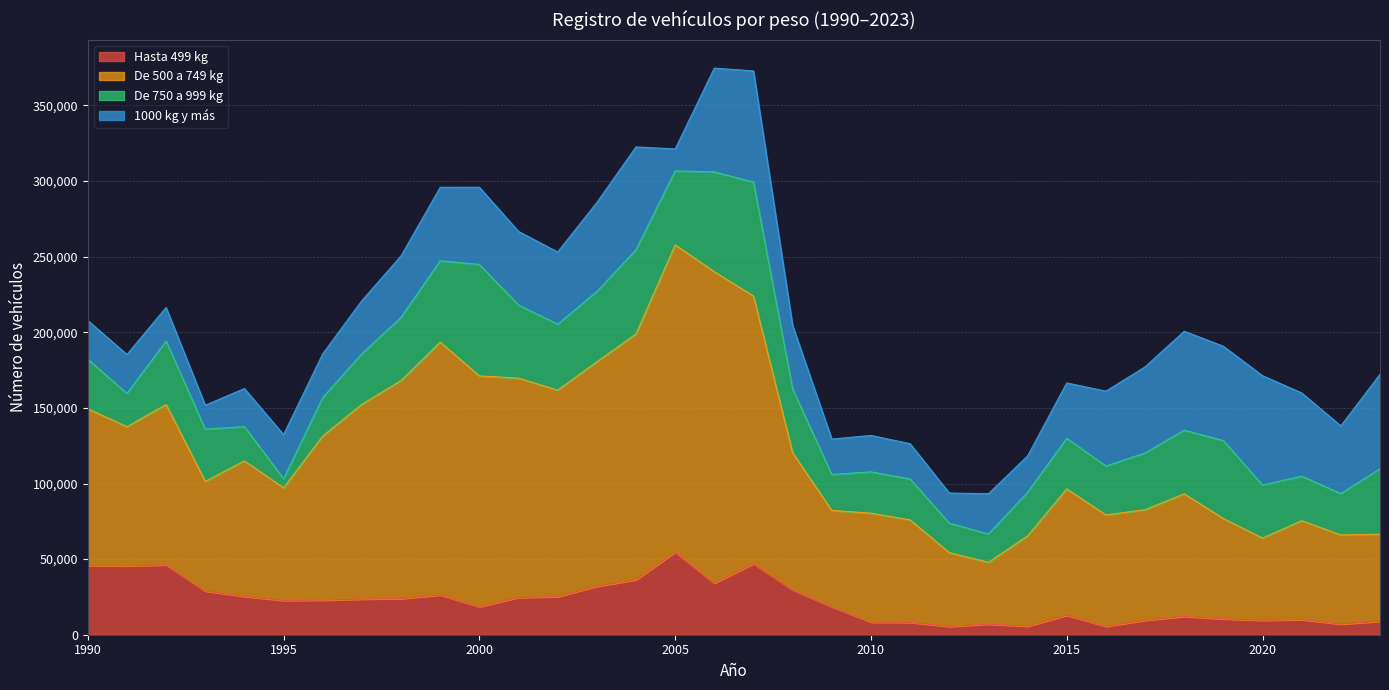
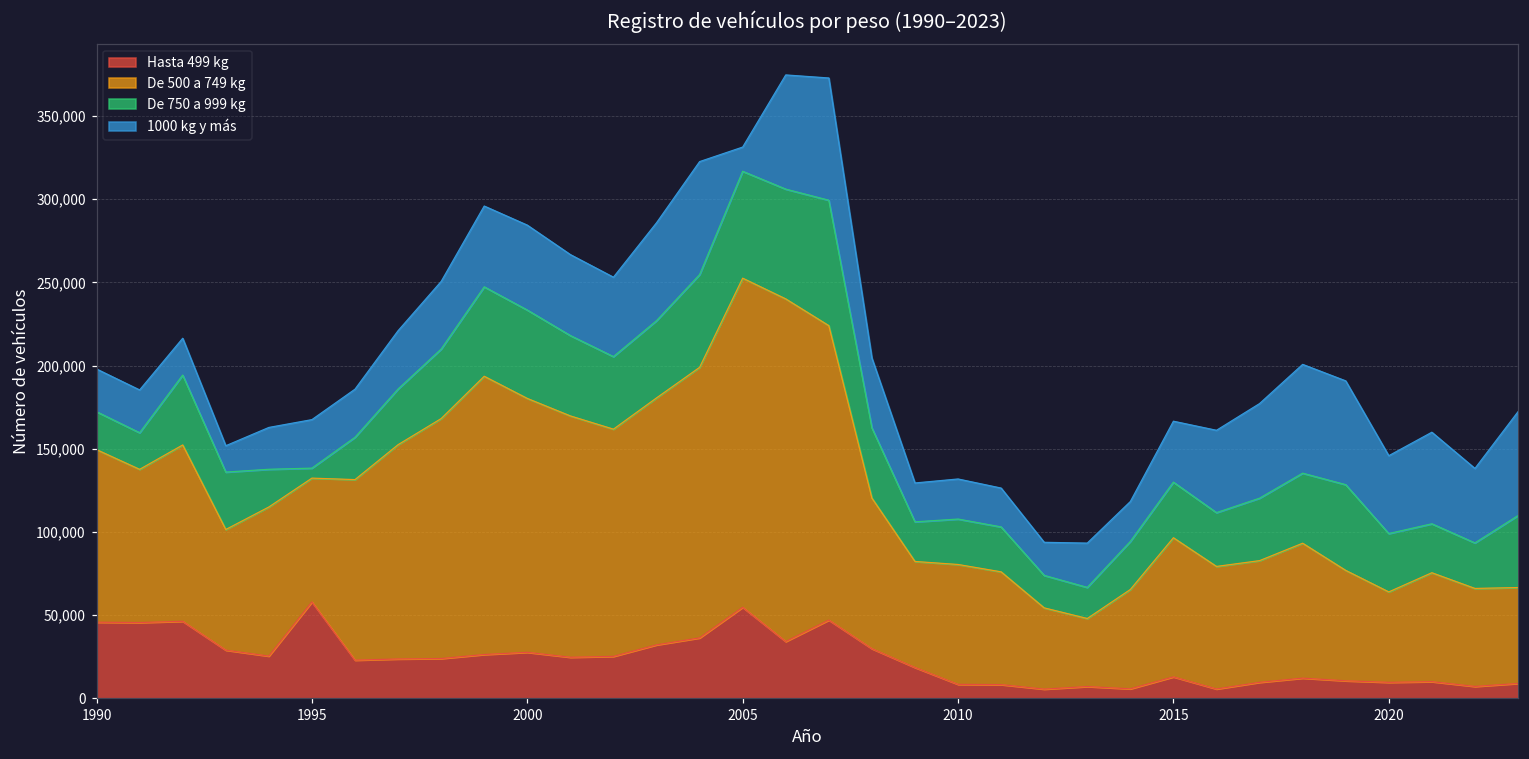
  {
    "Hasta 499 kg": {
      "1990": "46,000",
-     "1995": "23,000",
-     "2000": "19,000",
+     "1995": "58,000",
+     "2000": "28,000",
      "2005": "55,000",
      "2010": "8,000",
      "2015": "13,000",
      "2020": "10,000"
    },
    "De 500 a 749 kg": {
      "1990": "104,000",
      "1995": "74,000",
      "2000": "153,000",
-     "2005": "203,000",
+     "2005": "198,000",
      "2010": "72,000",
      "2015": "84,000",
      "2020": "54,000"
    },
    "De 750 a 999 kg": {
-     "1990": "33,000",
+     "1990": "23,000",
      "1995": "6,000",
-     "2000": "74,000",
-     "2005": "49,000",
+     "2000": "53,000",
+     "2005": "64,000",
      "2010": "27,000",
      "2015": "33,000",
      "2020": "35,000"
    },
    "1000 kg y más": {
      "1990": "26,000",
      "1995": "29,000",
      "2000": "51,000",
      "2005": "15,000",
      "2010": "24,000",
      "2015": "37,000",
-     "2020": "72,000"
+     "2020": "47,000"
    }
  }
